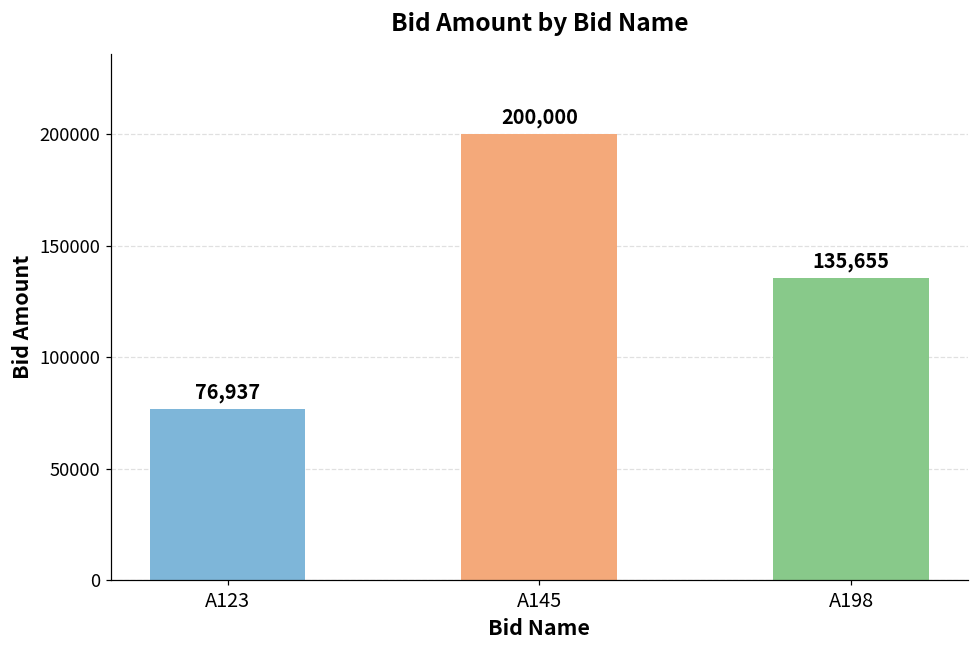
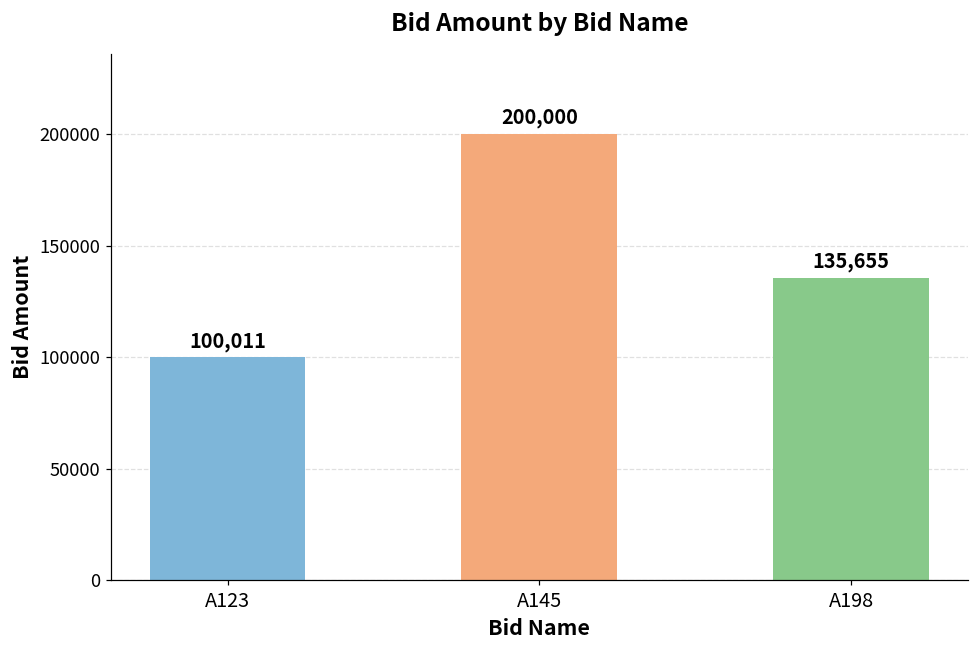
  {
-   "A123": "76,937",
+   "A123": "100,011",
    "A145": "200,000",
    "A198": "135,655"
  }
